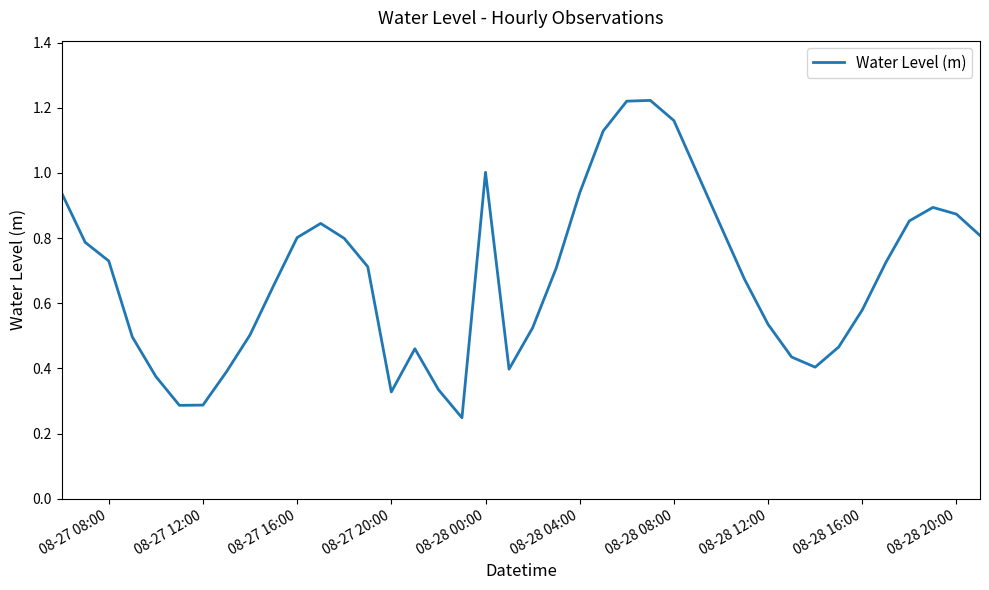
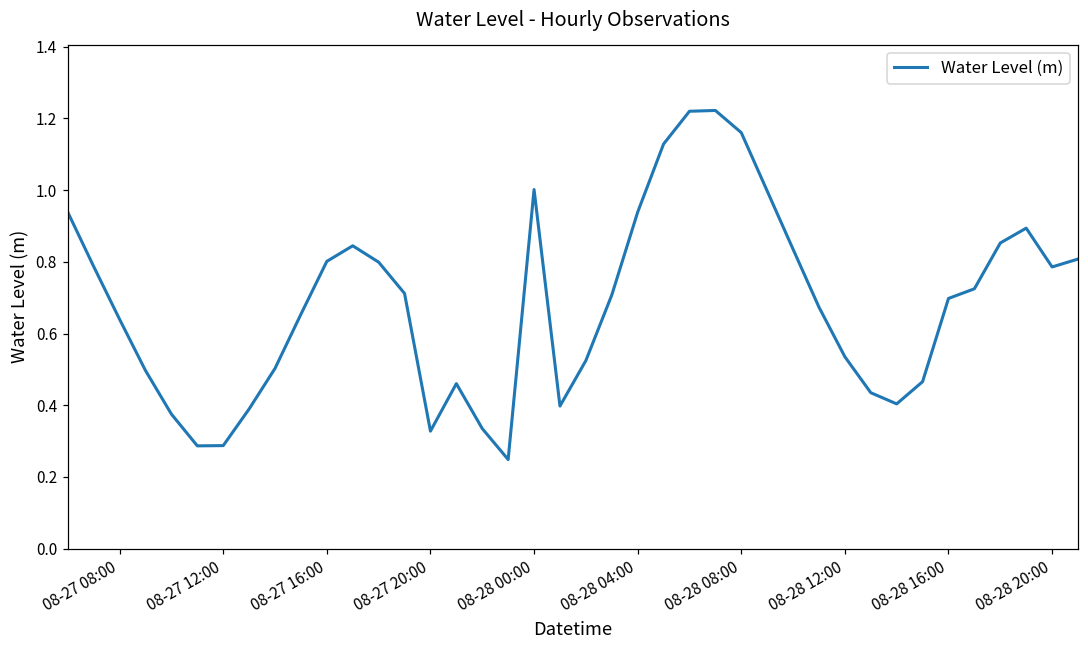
  {
-   "08-27 08:00": 0.73,
+   "08-27 08:00": 0.64,
    "08-27 12:00": 0.29,
    "08-27 16:00": 0.80,
    "08-27 20:00": 0.33,
    "08-28 00:00": 1.00,
    "08-28 04:00": 0.94,
    "08-28 08:00": 1.16,
    "08-28 12:00": 0.54,
-   "08-28 16:00": 0.58,
-   "08-28 20:00": 0.87
+   "08-28 16:00": 0.70,
+   "08-28 20:00": 0.79
  }
